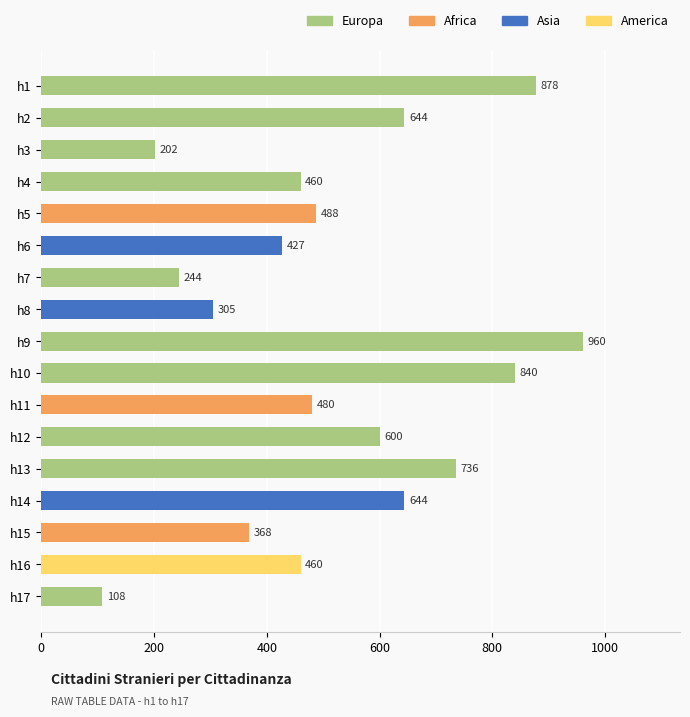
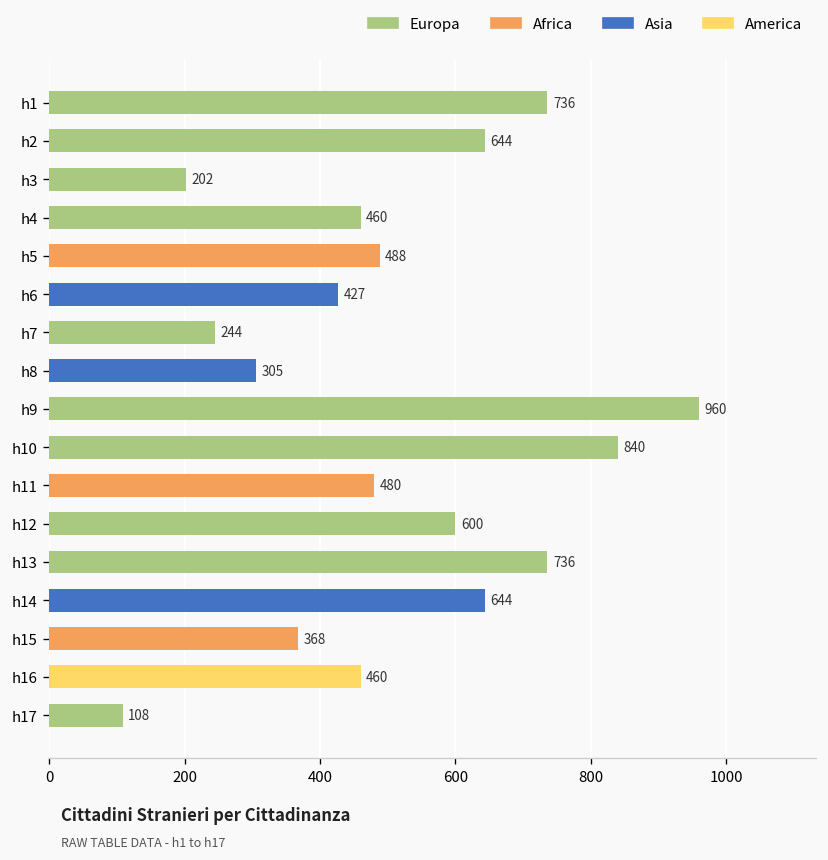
  {
-   "h1": 878,
+   "h1": 736,
    "h2": 644,
    "h3": 202,
    "h4": 460,
    "h5": 488,
    "h6": 427,
    "h7": 244,
    "h8": 305,
    "h9": 960,
    "h10": 840,
    "h11": 480,
    "h12": 600,
    "h13": 736,
    "h14": 644,
    "h15": 368,
    "h16": 460,
    "h17": 108
  }
